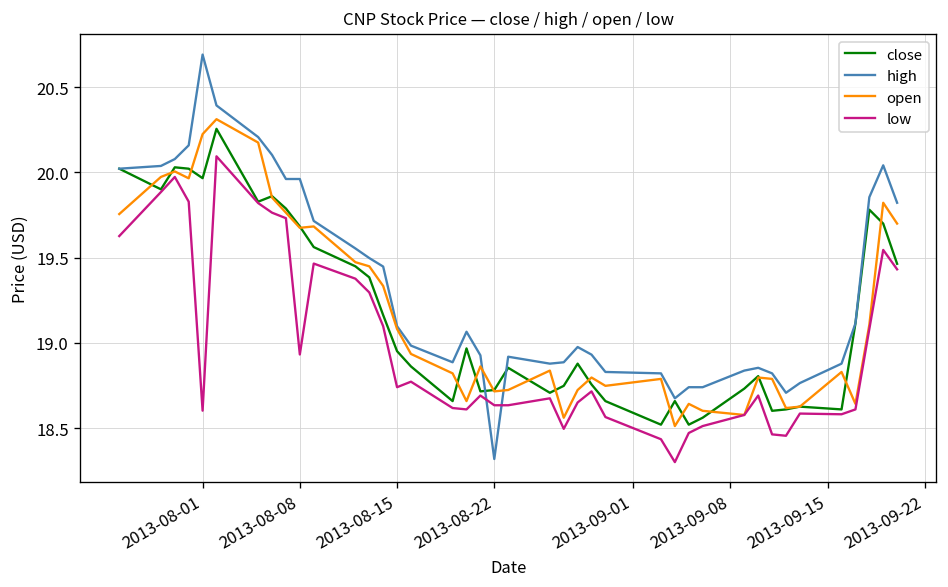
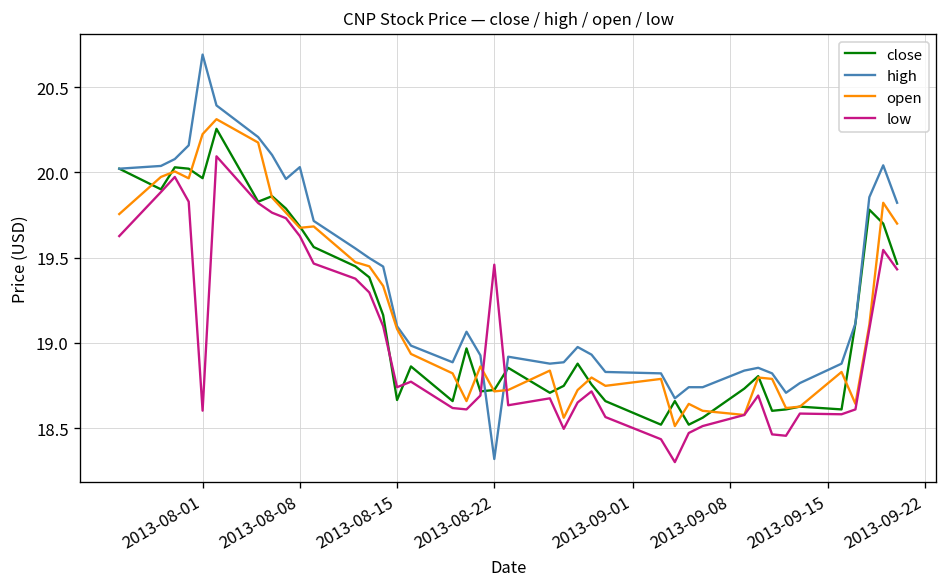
  {
    "close": {
      "2013-08-01": 19.97,
-     "2013-08-15": 18.95
+     "2013-08-15": 18.66
    },
    "high": {
      "2013-08-01": 20.69,
-     "2013-08-08": 19.96,
+     "2013-08-08": 20.03,
      "2013-08-22": 18.32
    },
    "open": {
      "2013-08-01": 20.22
    },
    "low": {
      "2013-08-01": 18.60,
-     "2013-08-08": 18.93,
+     "2013-08-08": 19.63,
      "2013-08-15": 18.74,
-     "2013-08-22": 18.63
+     "2013-08-22": 19.46
    }
  }
